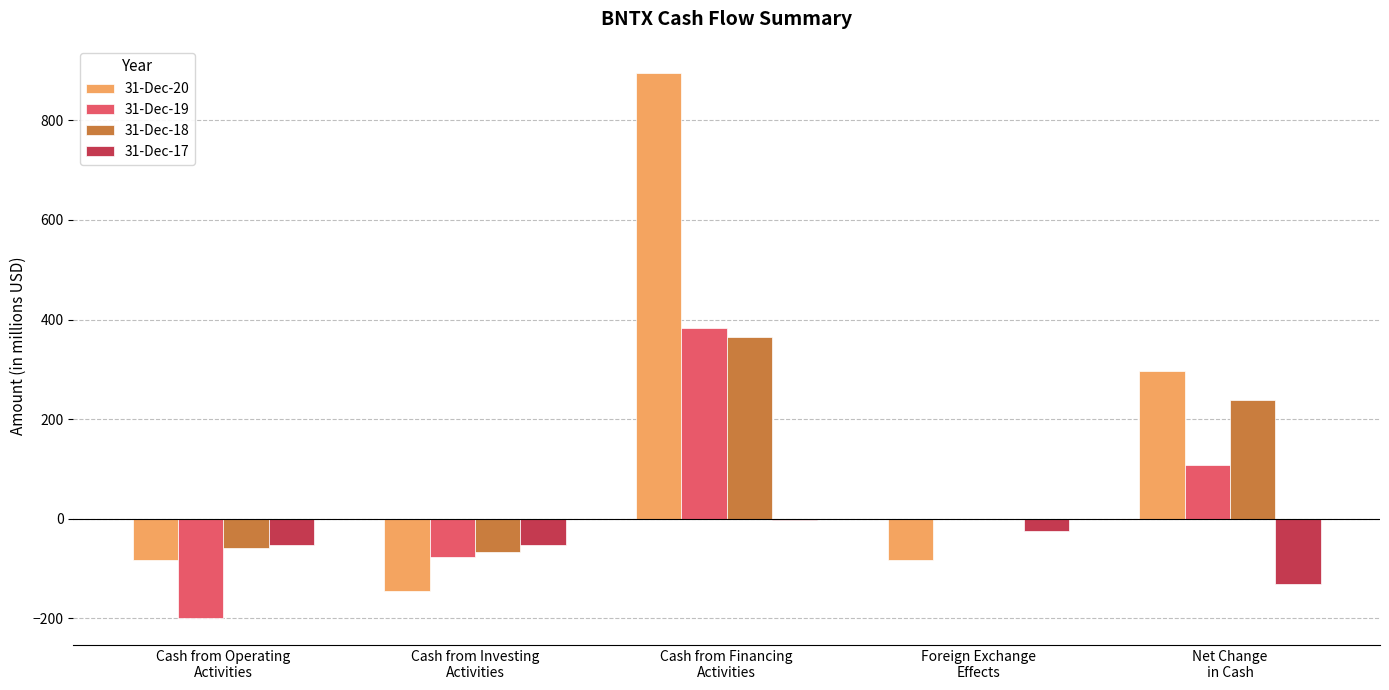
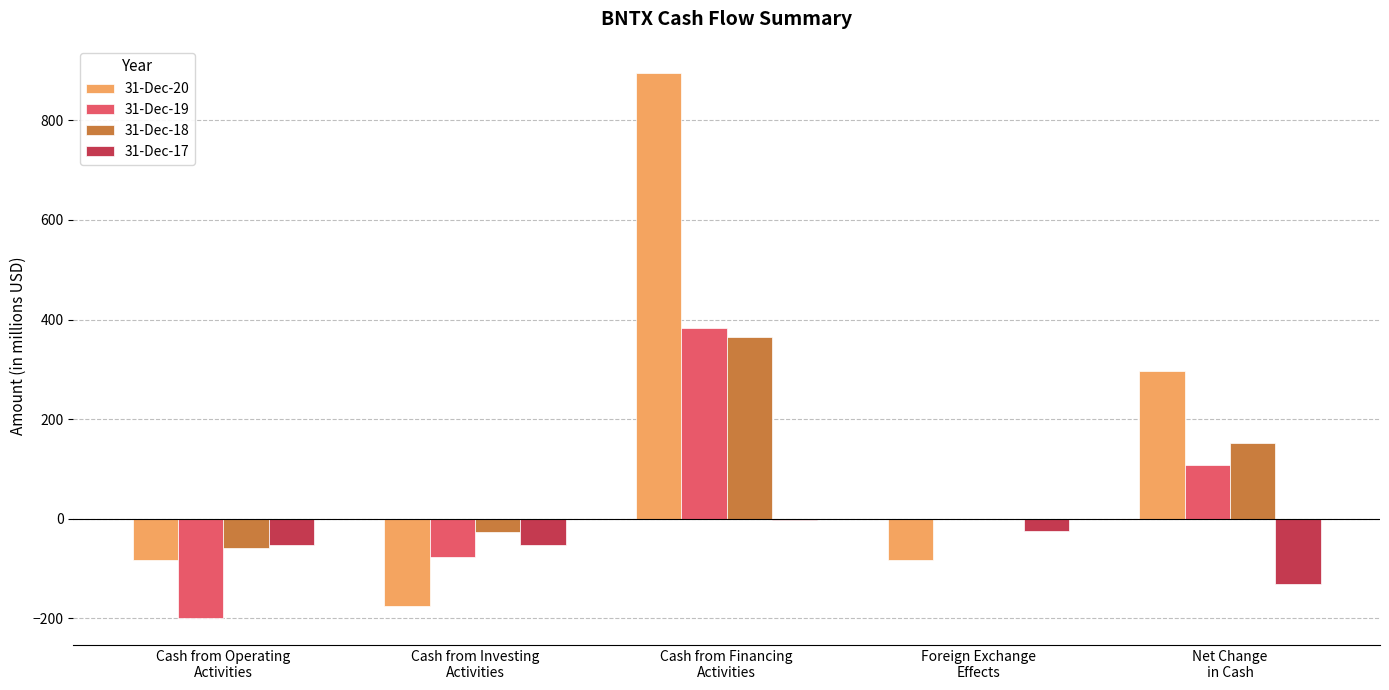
  {
    "31-Dec-20": {
      "Cash from Operating Activities": -80,
-     "Cash from Investing Activities": -140,
+     "Cash from Investing Activities": -180,
      "Cash from Financing Activities": 890,
      "Foreign Exchange Effects": -80,
      "Net Change in Cash": 300
    },
    "31-Dec-18": {
      "Cash from Operating Activities": -60,
-     "Cash from Investing Activities": -70,
+     "Cash from Investing Activities": -30,
      "Cash from Financing Activities": 370,
-     "Net Change in Cash": 240
+     "Net Change in Cash": 150
    }
  }
